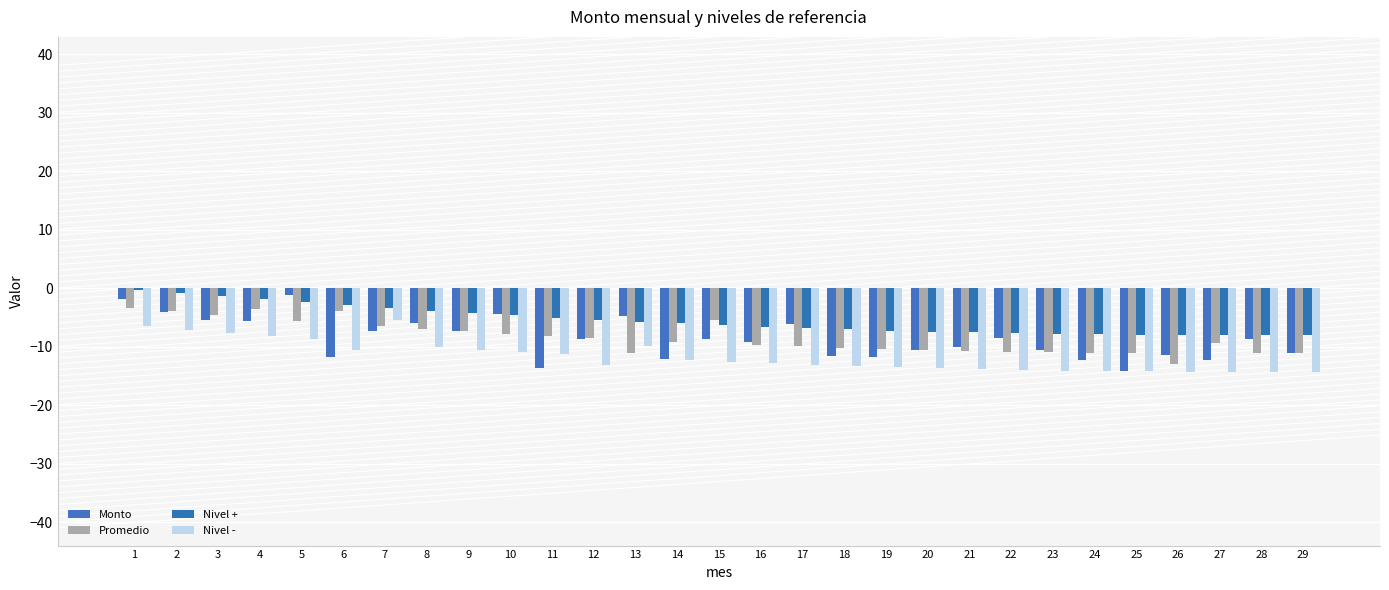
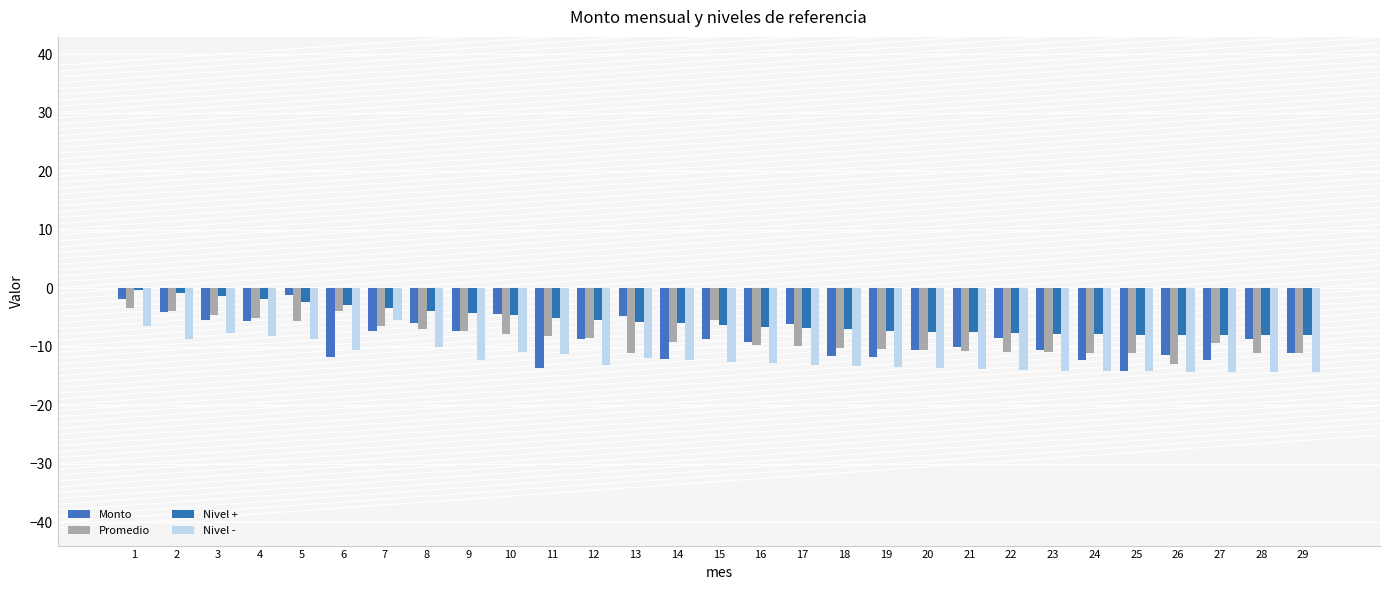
  {
    "Promedio": {
      "1": -3,
      "2": -4,
      "3": -4,
-     "4": -4,
+     "4": -5,
      "5": -6,
      "6": -4,
      "7": -6,
      "8": -7,
      "9": -7,
      "10": -8,
      "11": -8,
      "12": -8,
      "13": -11,
      "14": -9,
      "15": -5,
      "16": -10,
      "17": -10,
      "18": -10,
      "19": -10,
      "20": -11,
      "21": -11,
      "22": -11,
      "23": -11,
      "24": -11,
      "25": -11,
      "26": -13,
      "27": -9,
      "28": -11,
      "29": -11
    },
    "Nivel -": {
      "1": -6,
-     "2": -7,
+     "2": -9,
      "3": -8,
      "4": -8,
      "5": -9,
      "6": -11,
      "7": -5,
      "8": -10,
-     "9": -10,
+     "9": -12,
      "10": -11,
      "11": -11,
      "12": -13,
-     "13": -10,
+     "13": -12,
      "14": -12,
      "15": -13,
      "16": -13,
      "17": -13,
      "18": -13,
      "19": -13,
      "20": -14,
      "21": -14,
      "22": -14,
      "23": -14,
      "24": -14,
      "25": -14,
      "26": -14,
      "27": -14,
      "28": -14,
      "29": -14
    }
  }
